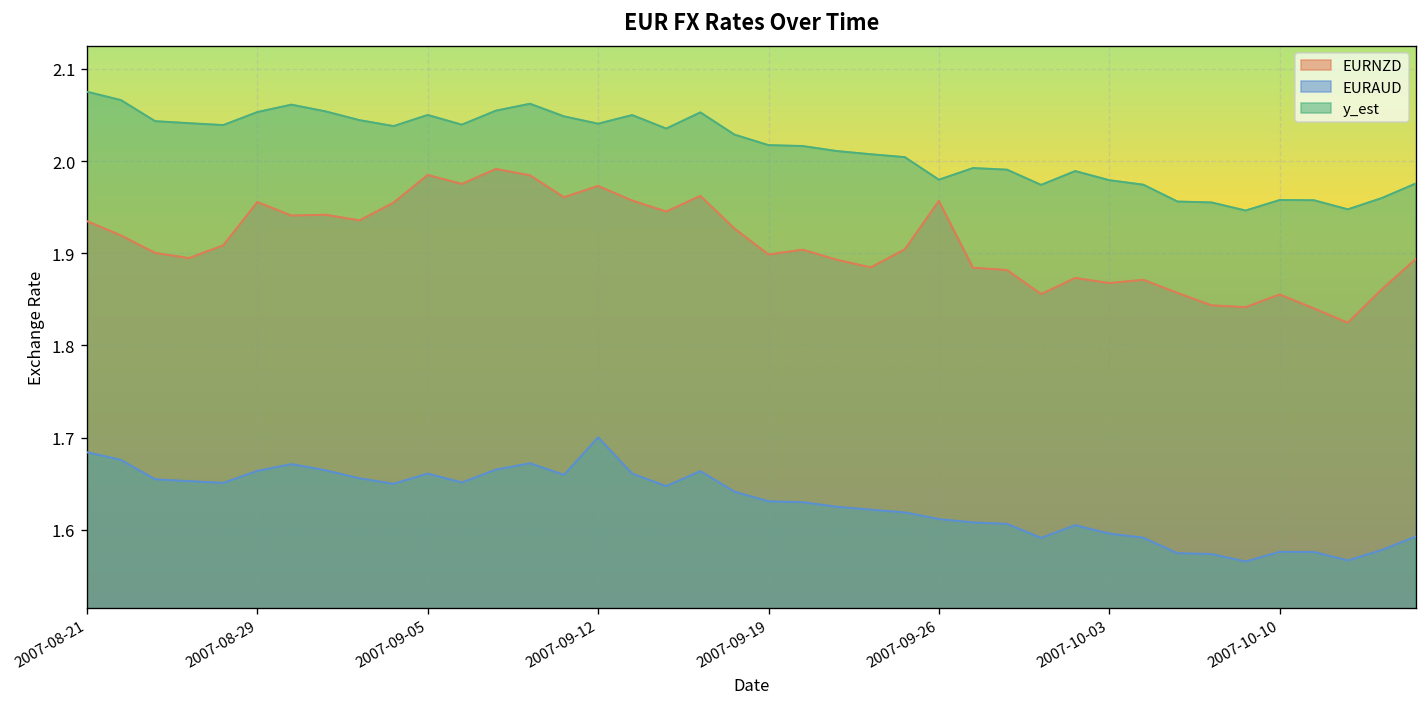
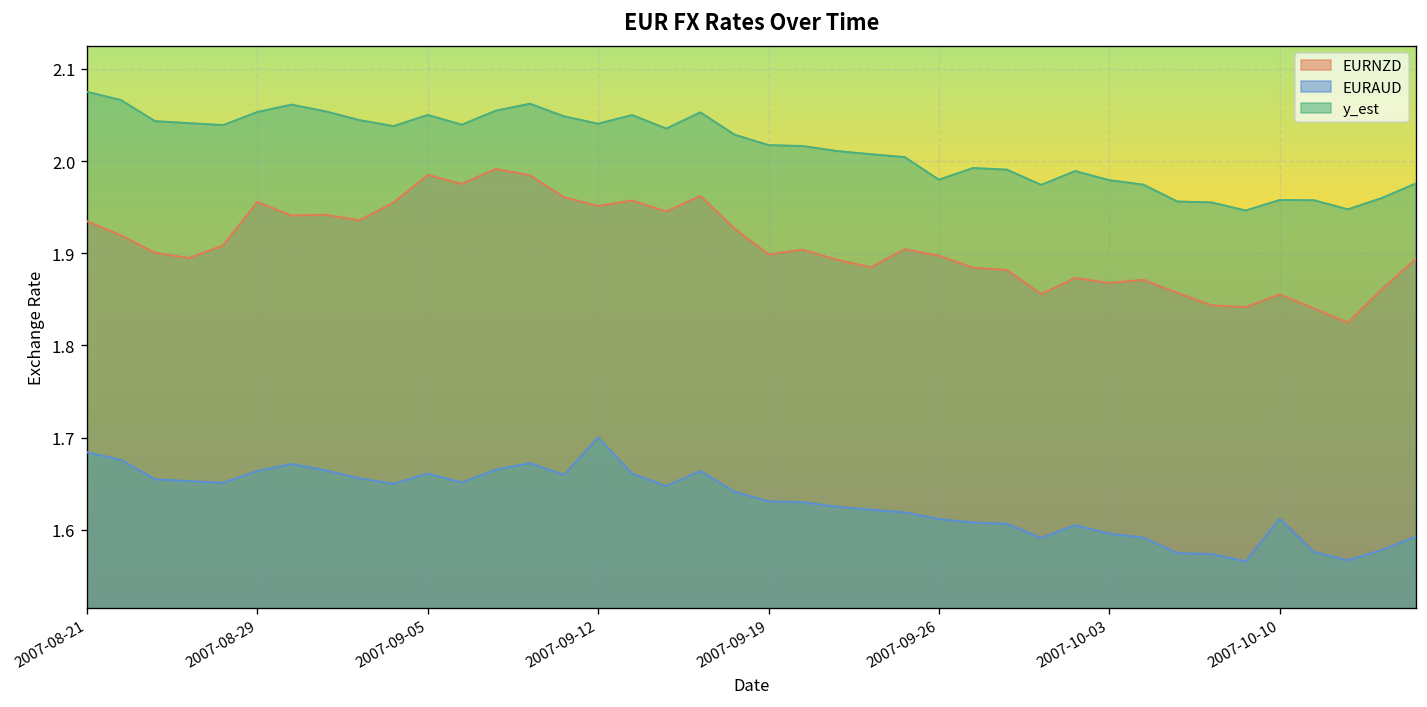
  {
    "EURNZD": {
      "2007-08-21": 1.93,
      "2007-08-29": 1.96,
      "2007-09-05": 1.99,
-     "2007-09-12": 1.97,
+     "2007-09-12": 1.95,
      "2007-09-19": 1.90,
-     "2007-09-26": 1.96,
+     "2007-09-26": 1.90,
      "2007-10-03": 1.87,
      "2007-10-10": 1.86
    },
    "EURAUD": {
      "2007-08-21": 1.68,
      "2007-08-29": 1.66,
      "2007-09-05": 1.66,
      "2007-09-12": 1.70,
      "2007-09-19": 1.63,
      "2007-09-26": 1.61,
      "2007-10-03": 1.60,
-     "2007-10-10": 1.58
+     "2007-10-10": 1.61
    },
    "y_est": {
      "2007-08-21": 2.08,
      "2007-08-29": 2.05,
      "2007-09-05": 2.05,
      "2007-09-12": 2.04,
      "2007-09-19": 2.02,
      "2007-09-26": 1.98,
      "2007-10-03": 1.98,
      "2007-10-10": 1.96
    }
  }
